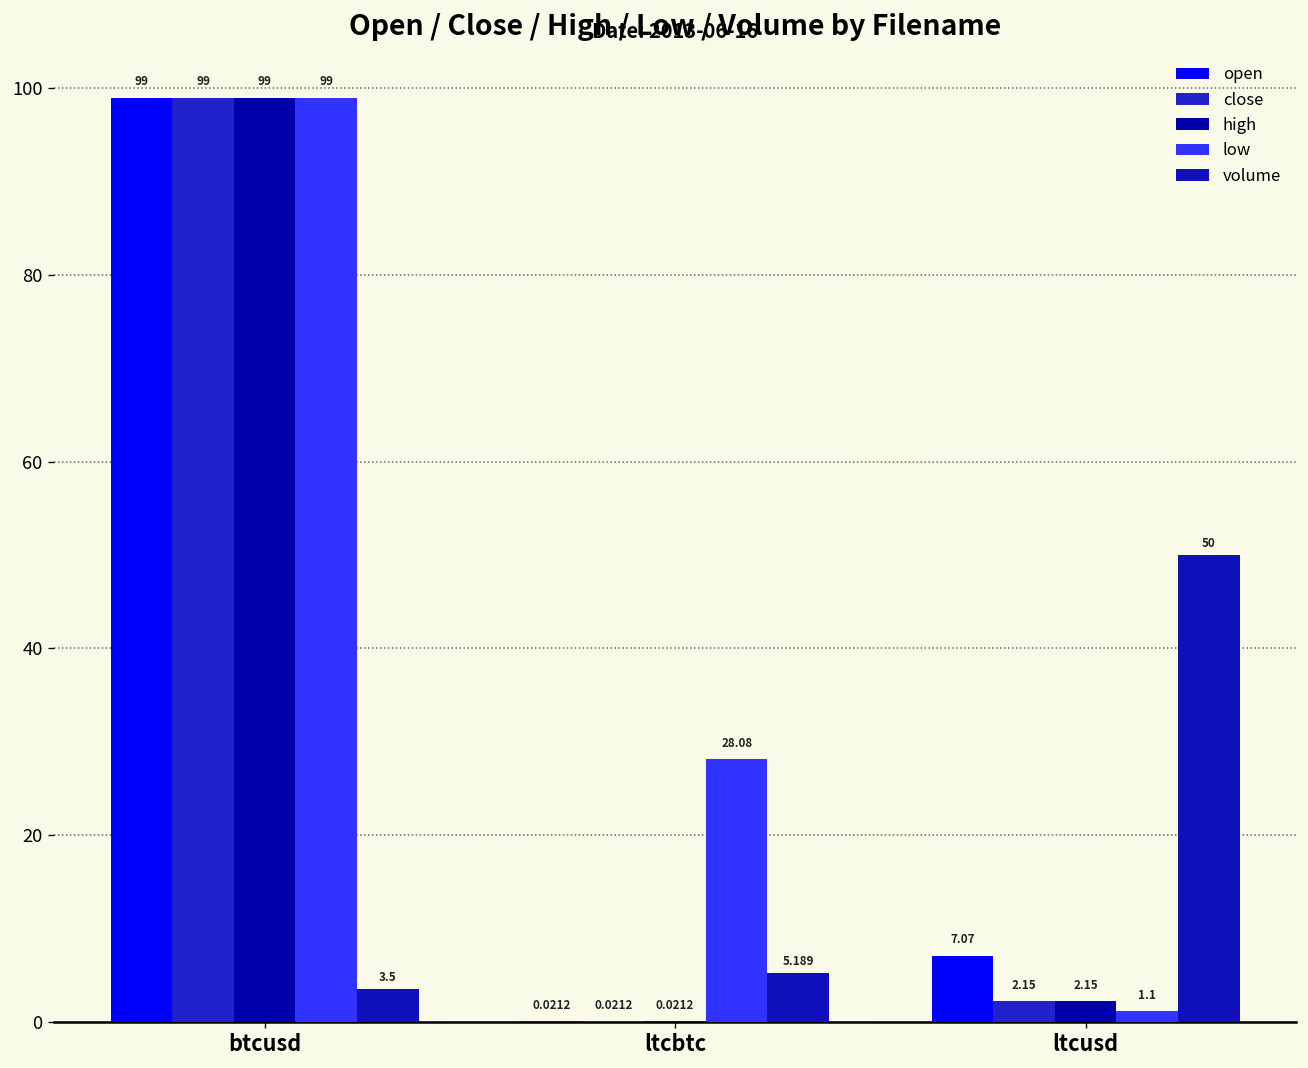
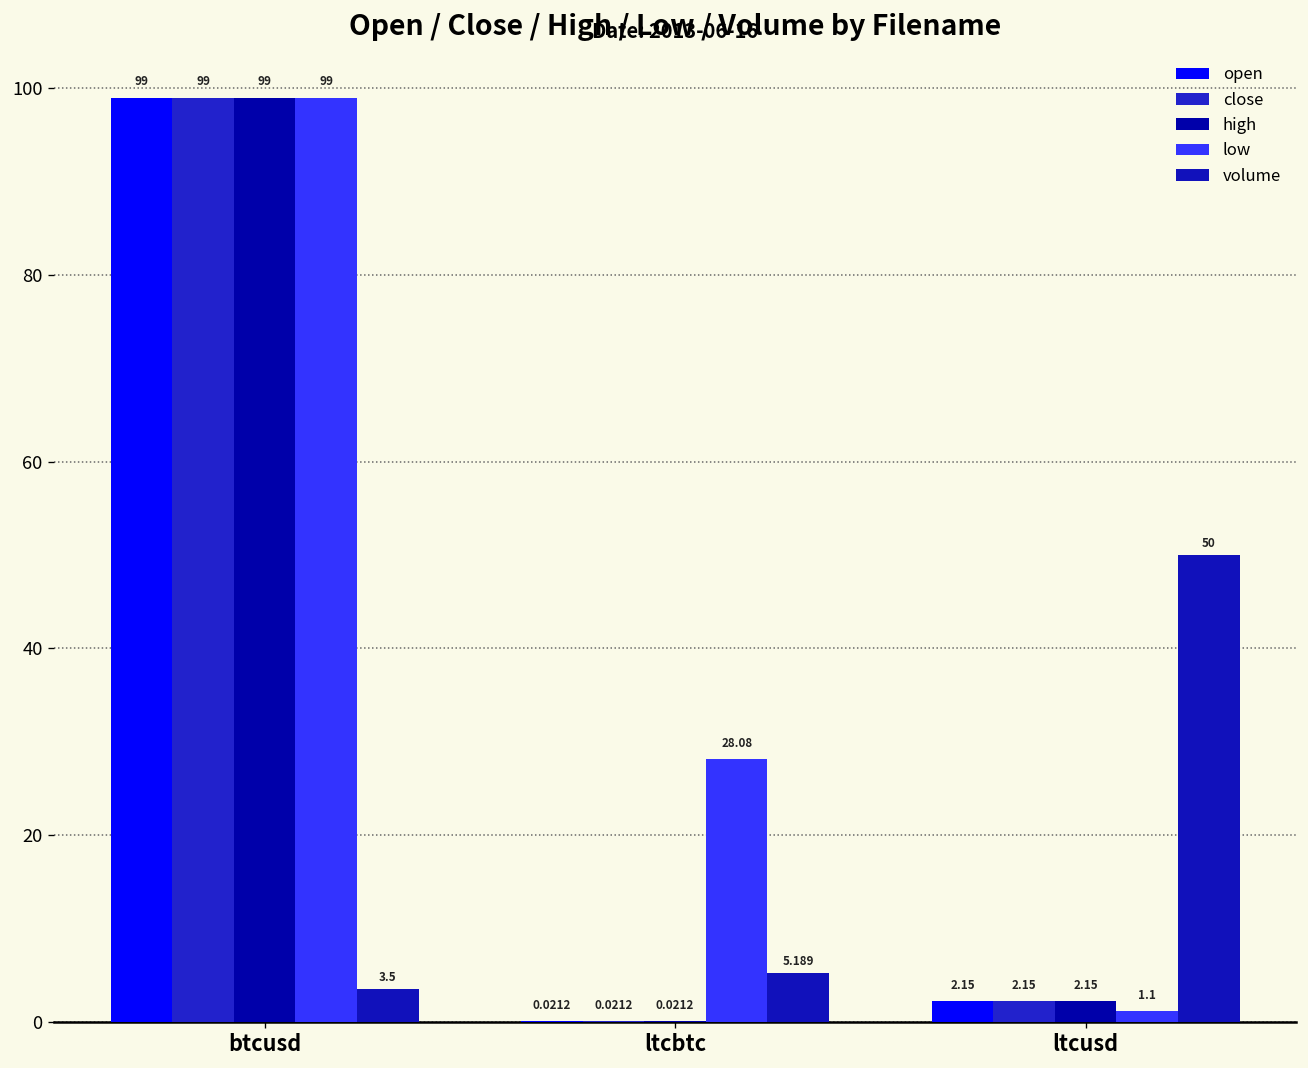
  {
    "open": {
      "btcusd": 99,
      "ltcbtc": 0.0212,
-     "ltcusd": 7.07
+     "ltcusd": 2.15
    }
  }
